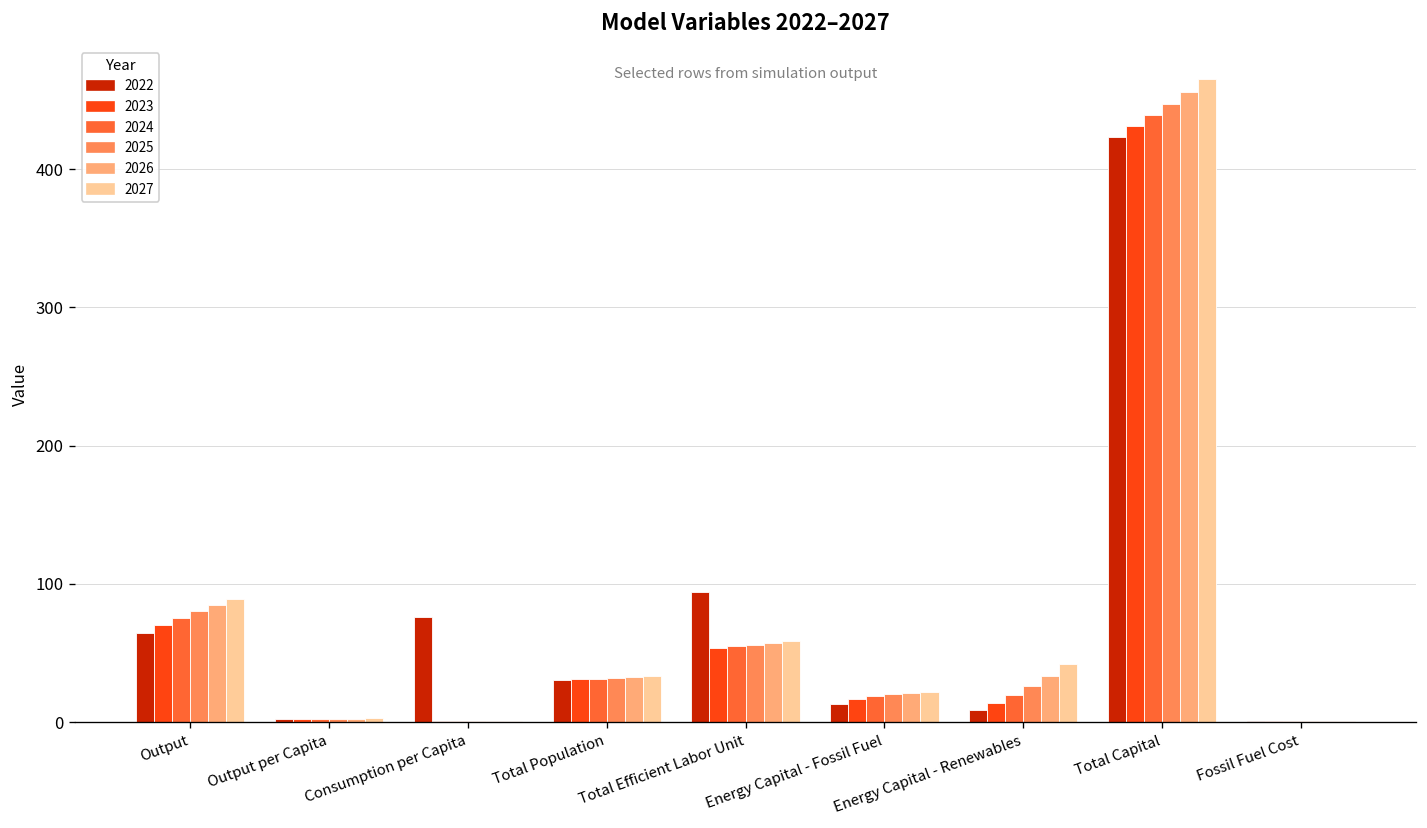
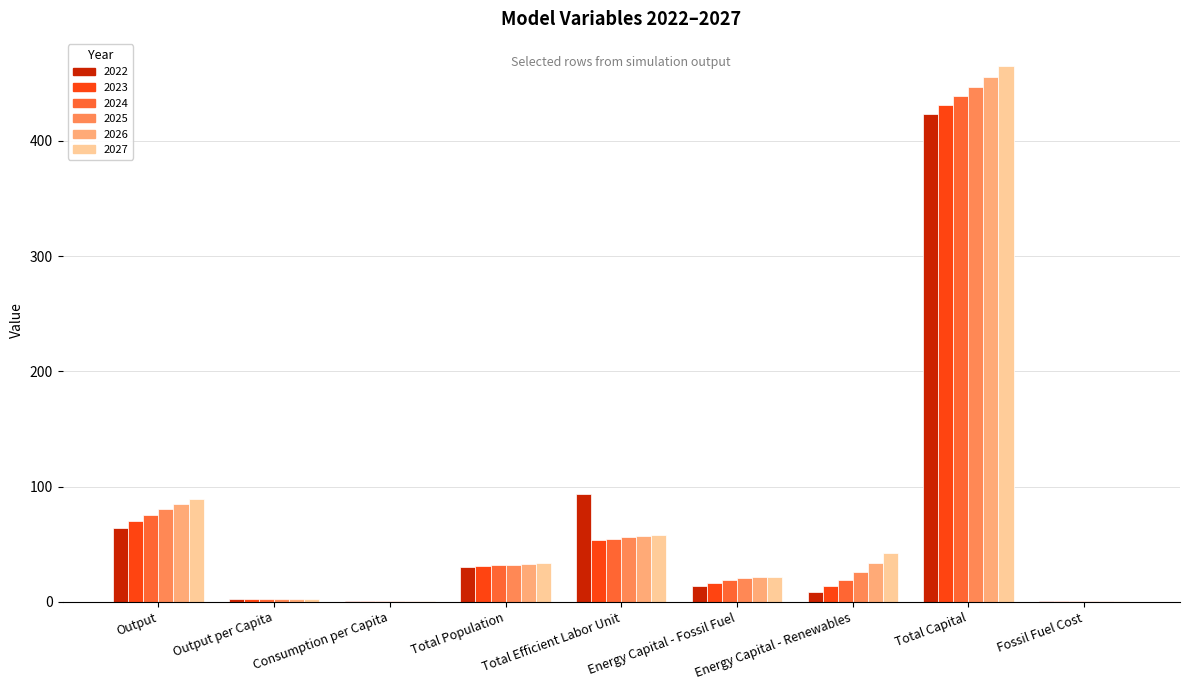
  {
    "2022": {
      "Output": 64,
-     "Consumption per Capita": 76,
+     "Consumption per Capita": 1,
      "Total Population": 30,
      "Total Efficient Labor Unit": 94,
      "Energy Capital - Fossil Fuel": 13,
      "Energy Capital - Renewables": 9,
      "Total Capital": 423
    }
  }
